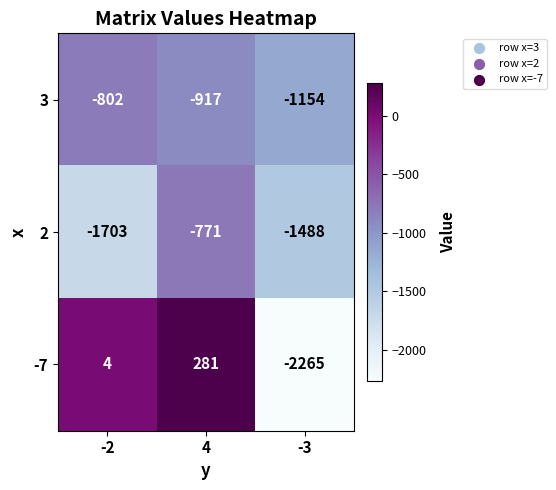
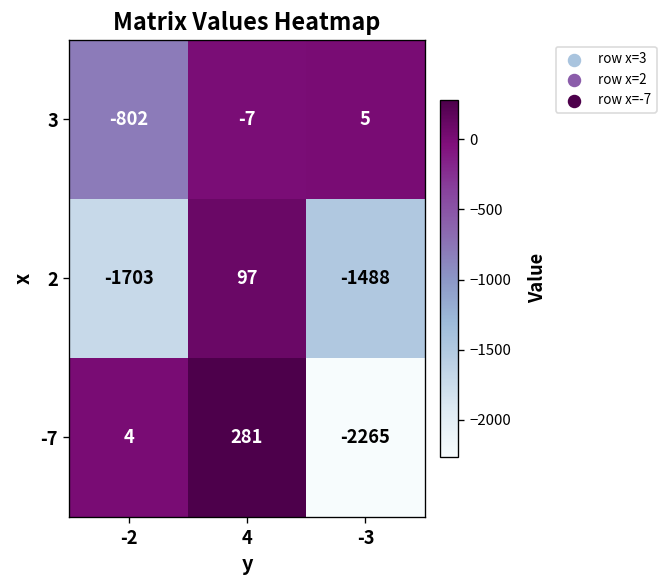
  {
    "3": {
      "-2": -802,
-     "4": -917,
-     "-3": -1154
+     "4": -7,
+     "-3": 5
    },
    "2": {
      "-2": -1703,
-     "4": -771,
+     "4": 97,
      "-3": -1488
    },
    "-7": {
      "-2": 4,
      "4": 281,
      "-3": -2265
    }
  }
